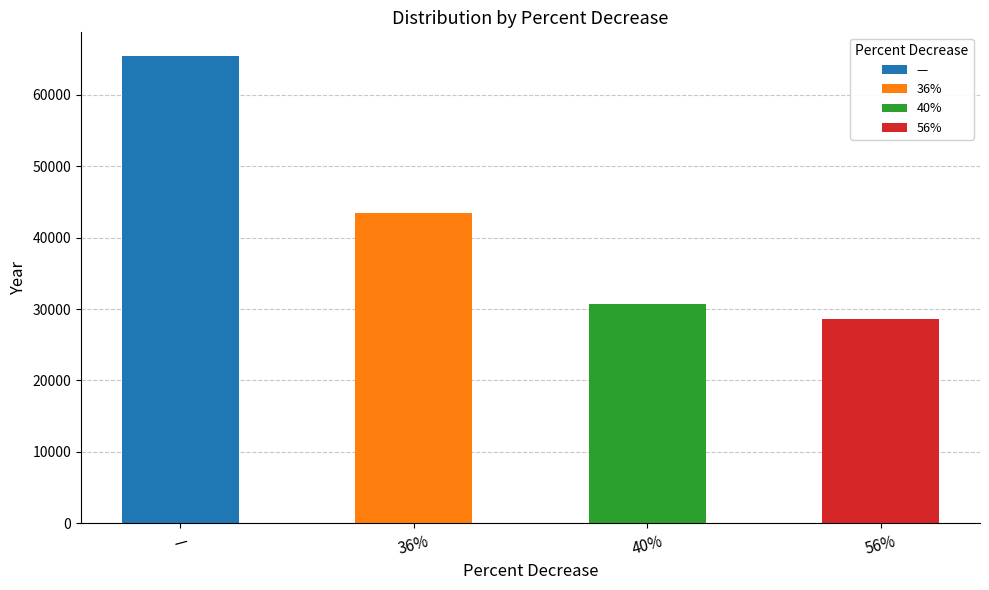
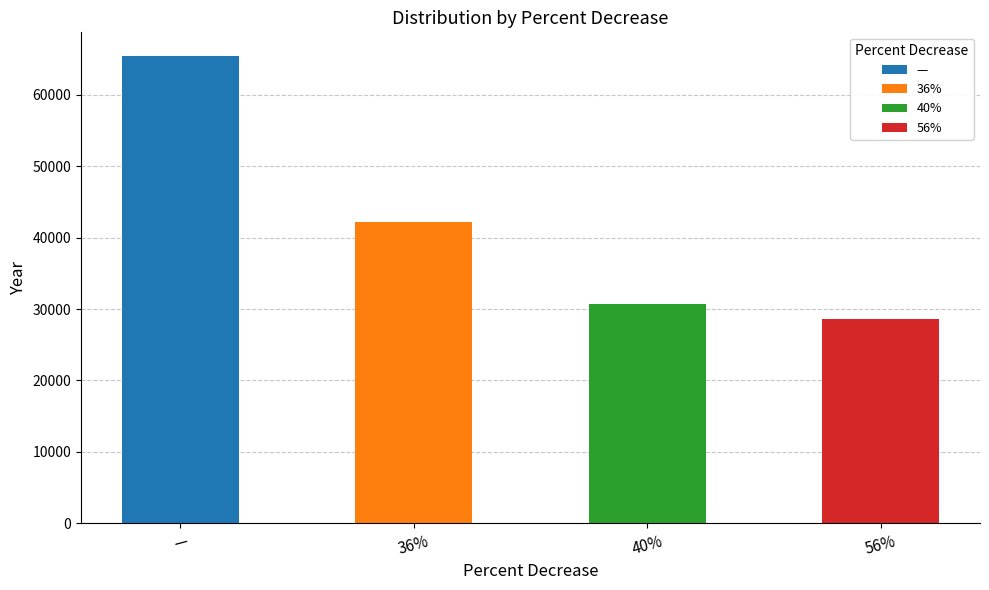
  {
    "—": 66000,
-   "36%": 44000,
+   "36%": 42000,
    "40%": 31000,
    "56%": 29000
  }
